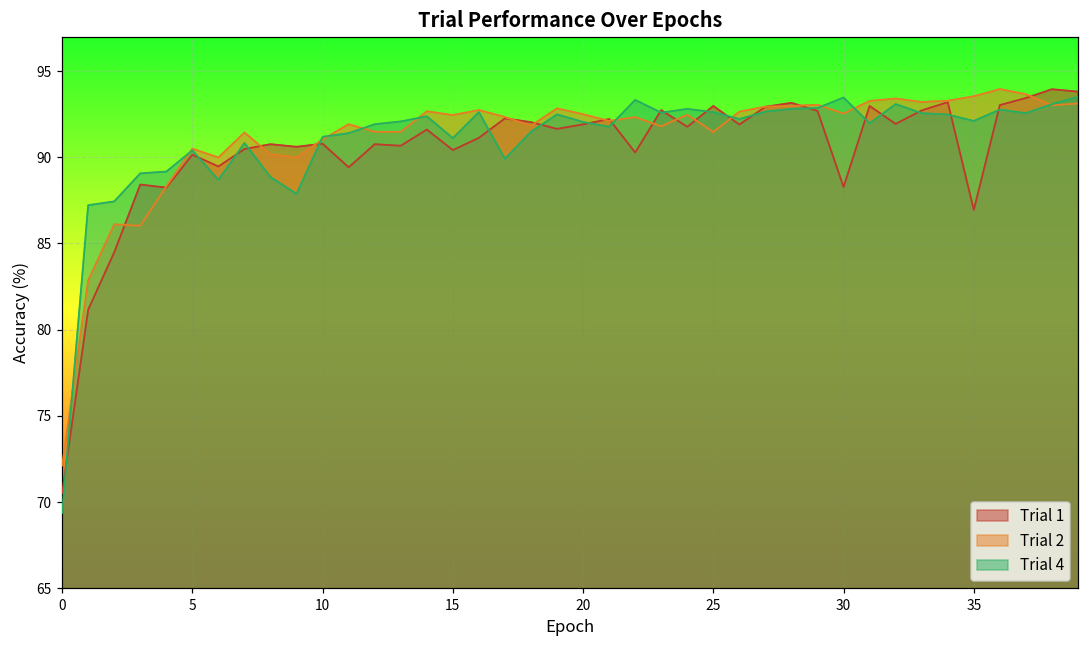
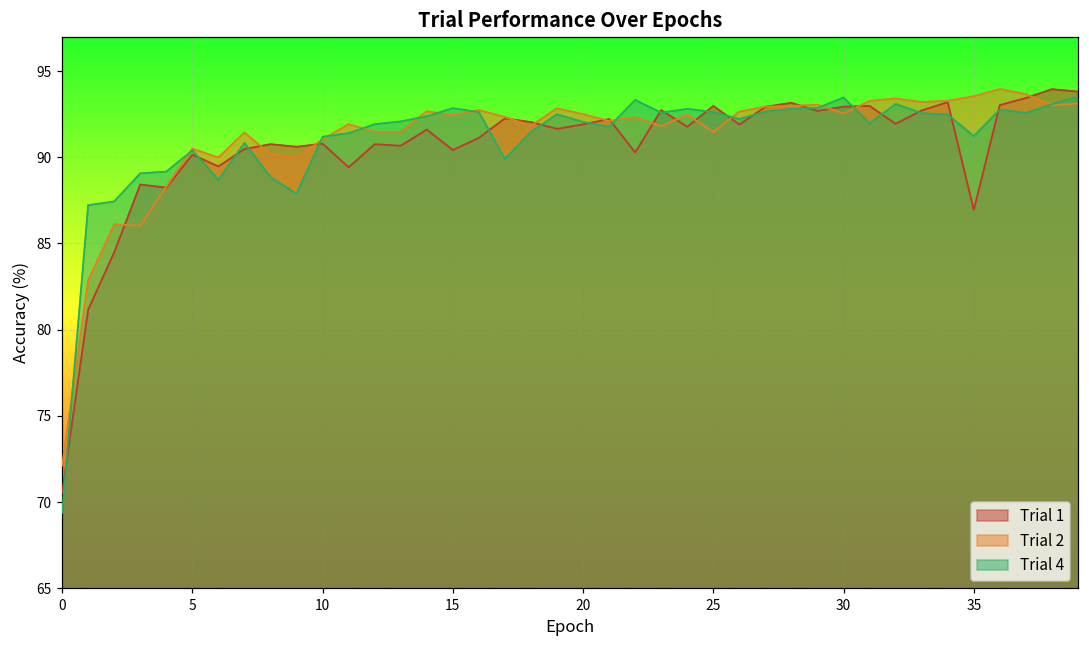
  {
    "Trial 1": {
      "0": 70.5,
      "5": 90.2,
      "10": 90.8,
      "15": 90.4,
      "25": 93.0,
-     "30": 88.3,
+     "30": 92.9,
      "35": 87.0
    },
    "Trial 2": {
      "0": 72.1,
      "15": 92.5,
      "20": 92.5,
      "25": 91.5,
      "30": 92.5,
      "35": 93.5
    },
    "Trial 4": {
      "0": 69.4,
-     "15": 91.1,
+     "15": 92.9,
      "25": 92.6,
      "30": 93.5,
-     "35": 92.1
+     "35": 91.2
    }
  }
